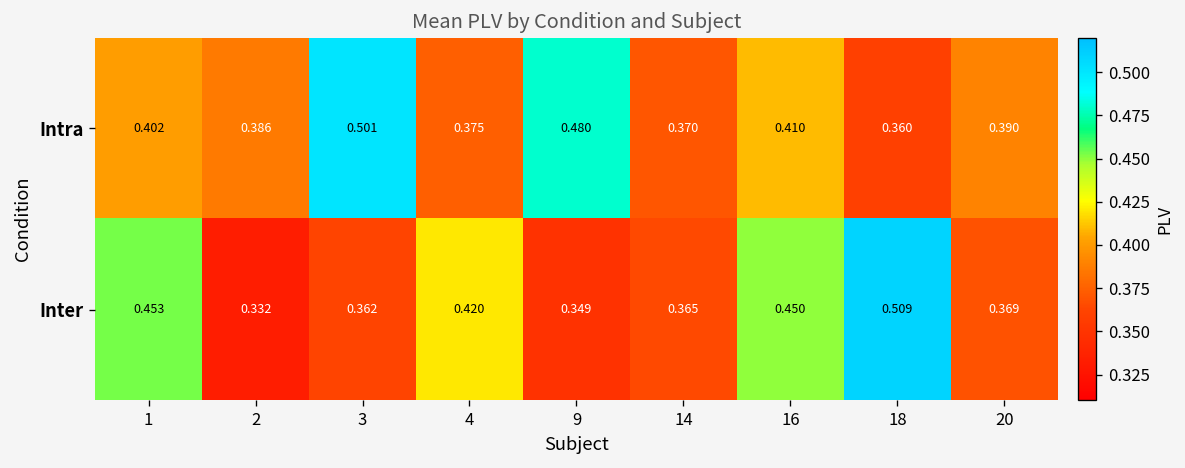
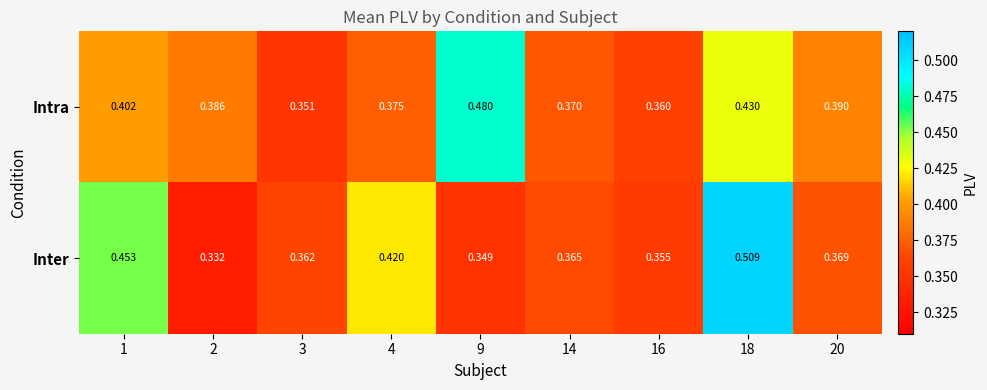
  {
    "Intra": {
      "1": 0.402,
      "2": 0.386,
-     "3": 0.501,
+     "3": 0.351,
      "4": 0.375,
      "9": 0.480,
      "14": 0.370,
-     "16": 0.410,
-     "18": 0.360,
+     "16": 0.360,
+     "18": 0.430,
      "20": 0.390
    },
    "Inter": {
      "1": 0.453,
      "2": 0.332,
      "3": 0.362,
      "4": 0.420,
      "9": 0.349,
      "14": 0.365,
-     "16": 0.450,
+     "16": 0.355,
      "18": 0.509,
      "20": 0.369
    }
  }
